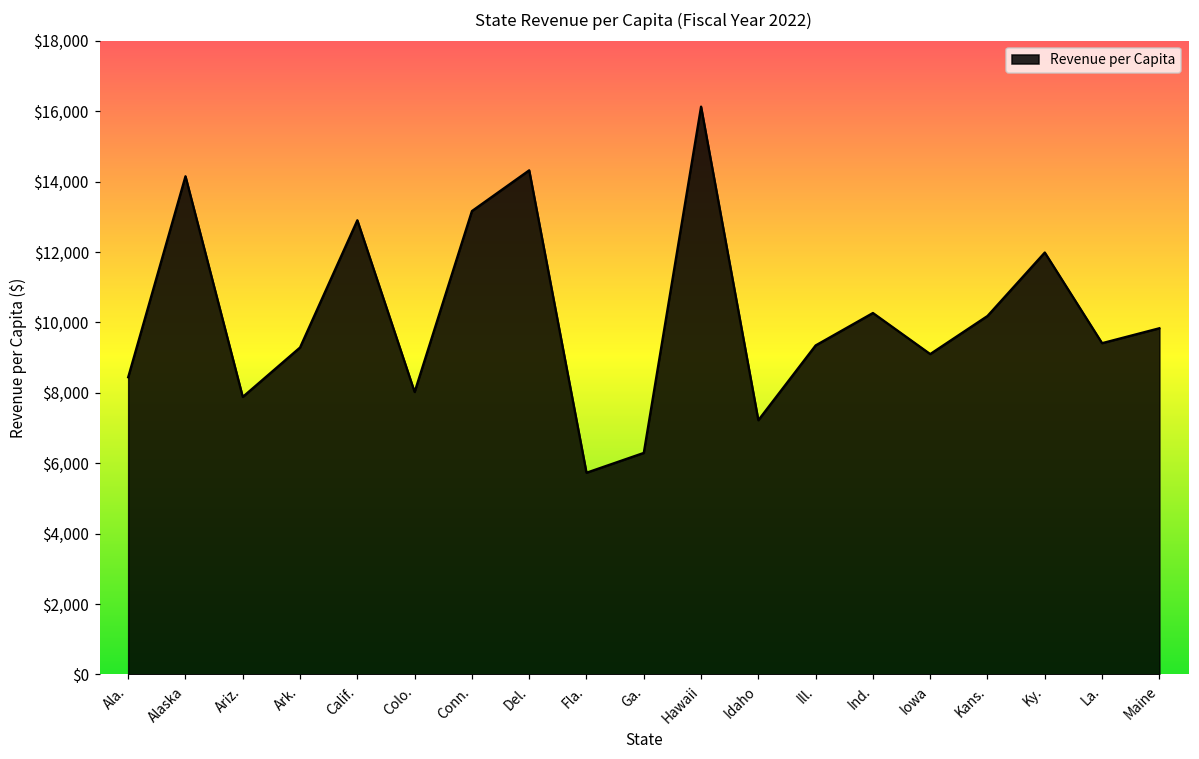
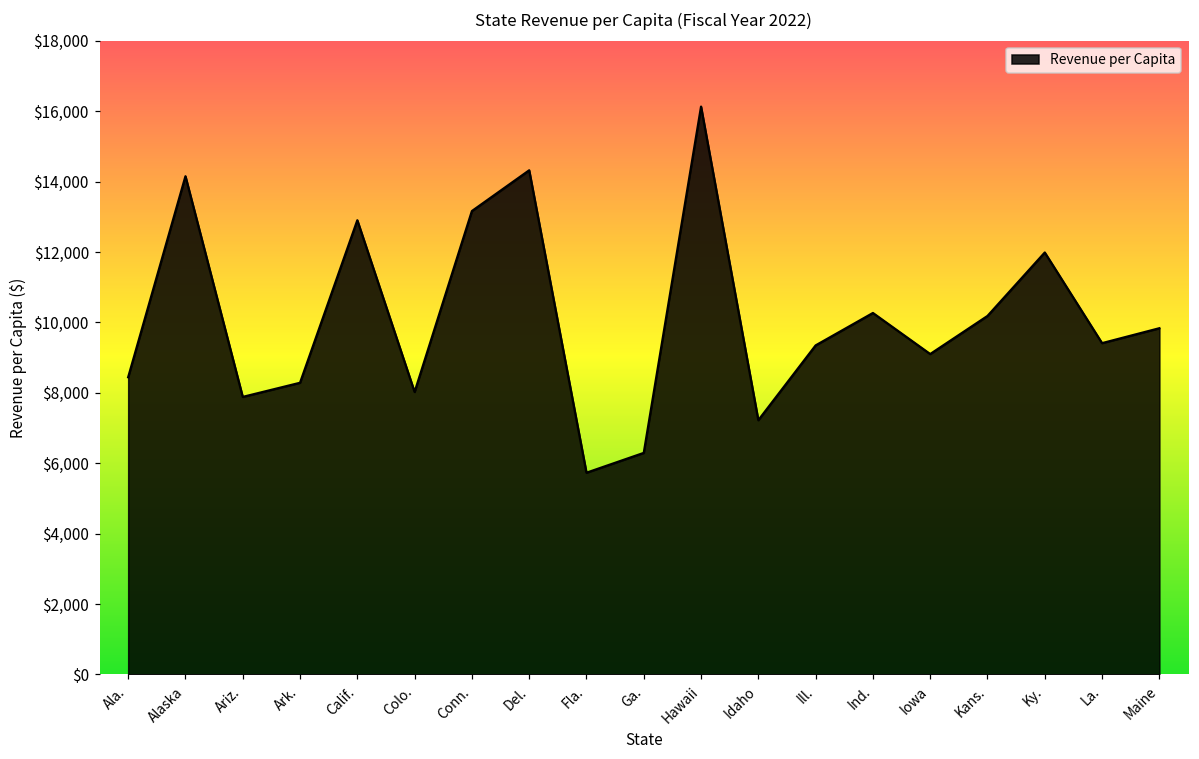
  {
    "Ala.": "$8,400",
    "Alaska": "$14,200",
    "Ariz.": "$7,900",
-   "Ark.": "$9,300",
+   "Ark.": "$8,300",
    "Calif.": "$12,900",
    "Colo.": "$8,000",
    "Conn.": "$13,200",
    "Del.": "$14,300",
    "Fla.": "$5,700",
    "Ga.": "$6,300",
    "Hawaii": "$16,100",
    "Idaho": "$7,200",
    "Ill.": "$9,300",
    "Ind.": "$10,300",
    "Iowa": "$9,100",
    "Kans.": "$10,200",
    "Ky.": "$12,000",
    "La.": "$9,400",
    "Maine": "$9,800"
  }
